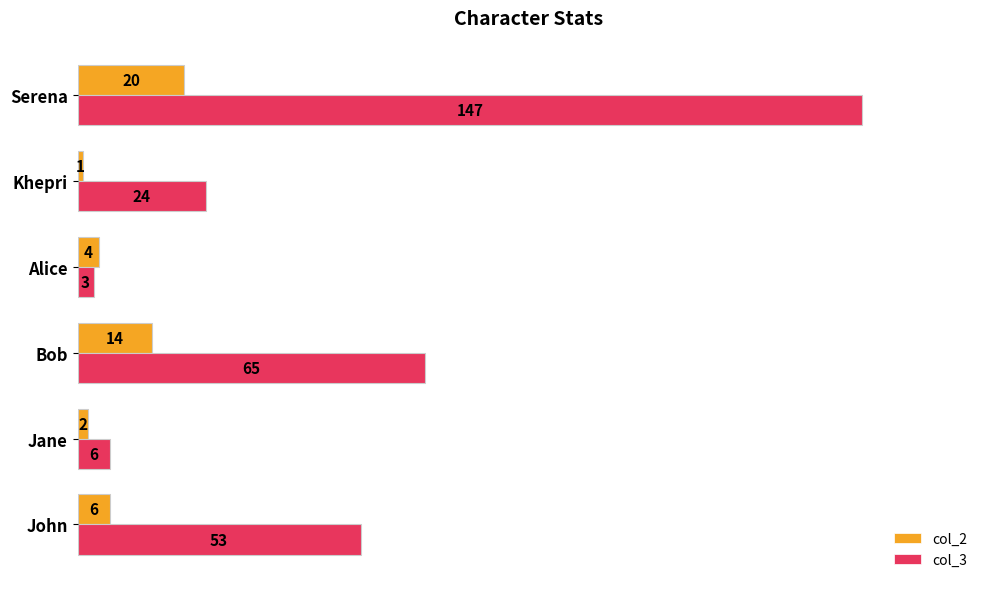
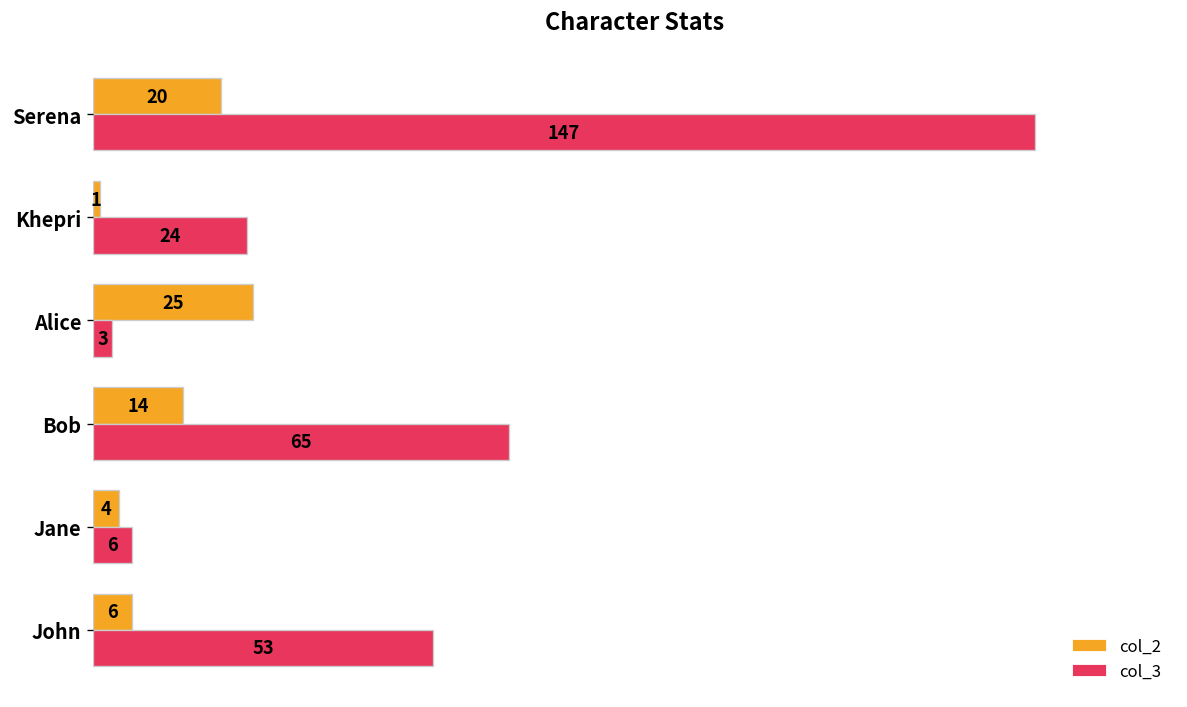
  {
    "col_2": {
      "Serena": 20,
      "Khepri": 1,
-     "Alice": 4,
+     "Alice": 25,
      "Bob": 14,
-     "Jane": 2,
+     "Jane": 4,
      "John": 6
    },
    "col_3": {
      "Serena": 147,
      "Khepri": 24,
      "Alice": 3,
      "Bob": 65,
      "Jane": 6,
      "John": 53
    }
  }
